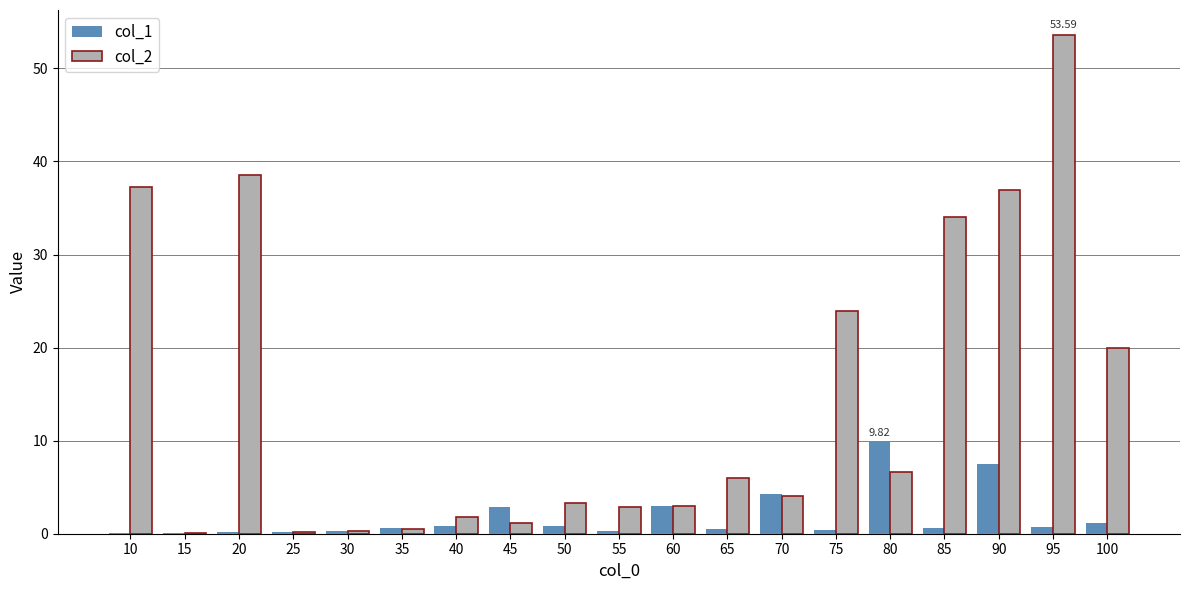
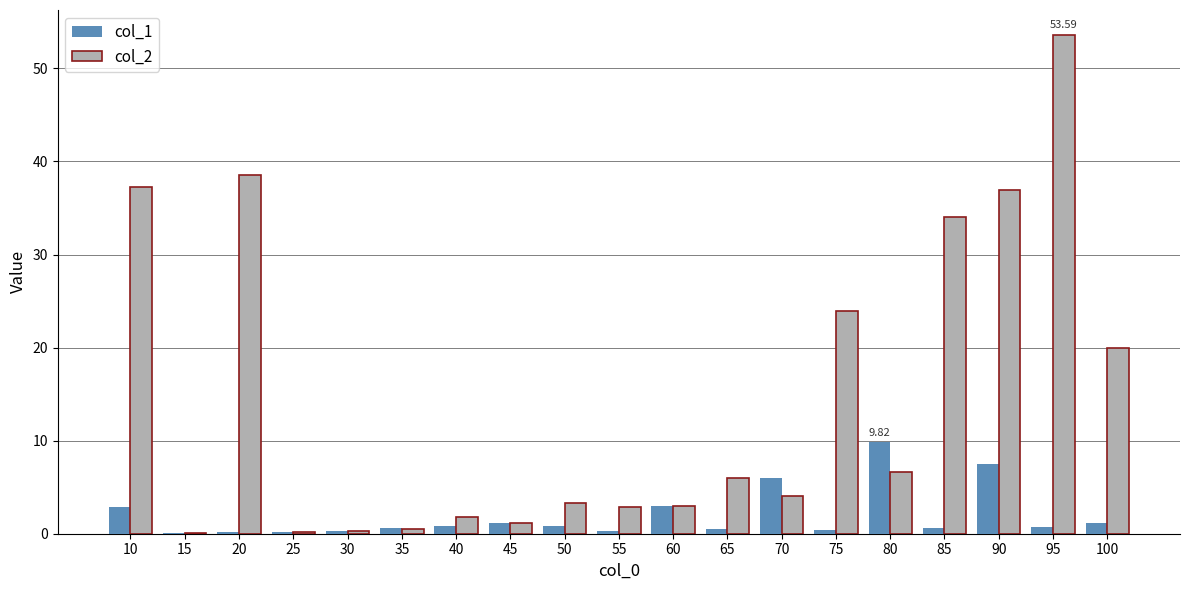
  {
    "col_1": {
-     "10": 0,
+     "10": 3,
      "30": 0,
      "35": 1,
      "40": 1,
-     "45": 3,
+     "45": 1,
      "50": 1,
      "60": 3,
      "65": 0,
-     "70": 4,
+     "70": 6,
      "75": 0,
      "85": 1,
      "90": 7,
      "95": 1,
      "100": 1
    },
    "col_2": {
      "95": 53.59
    }
  }
